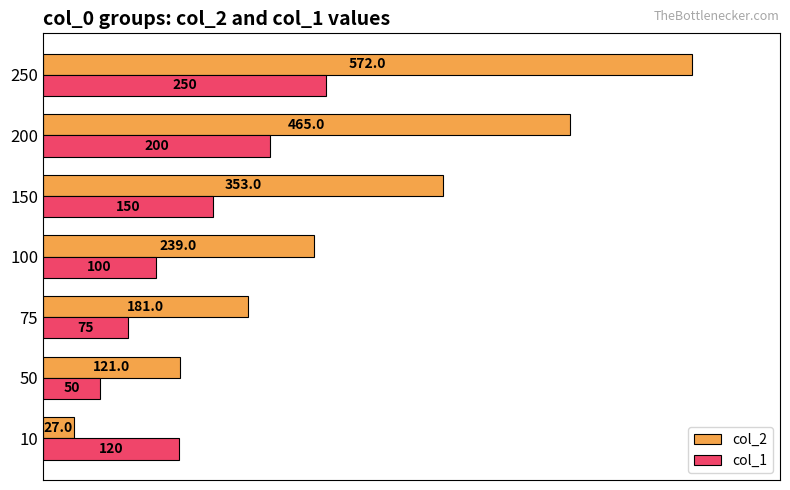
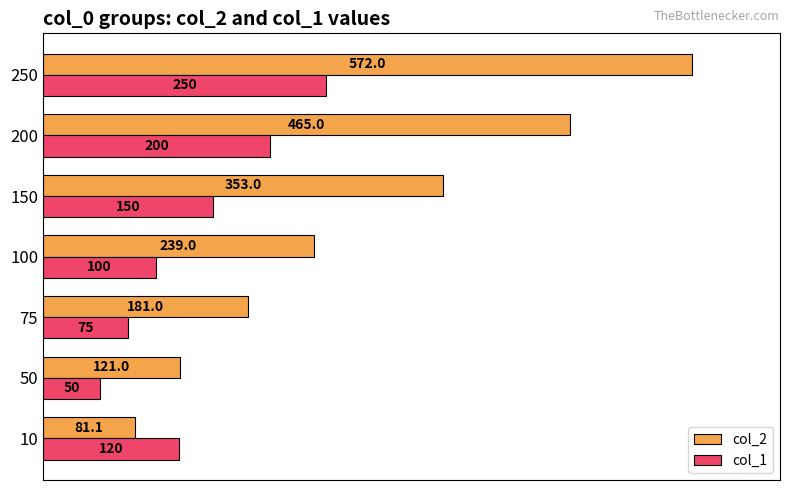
  {
    "col_2": {
      "250": 572.0,
      "200": 465.0,
      "150": 353.0,
      "100": 239.0,
      "75": 181.0,
      "50": 121.0,
-     "10": 27.0
+     "10": 81.1
    },
    "col_1": {
      "250": 250,
      "200": 200,
      "150": 150,
      "100": 100,
      "75": 75,
      "50": 50,
      "10": 120
    }
  }
